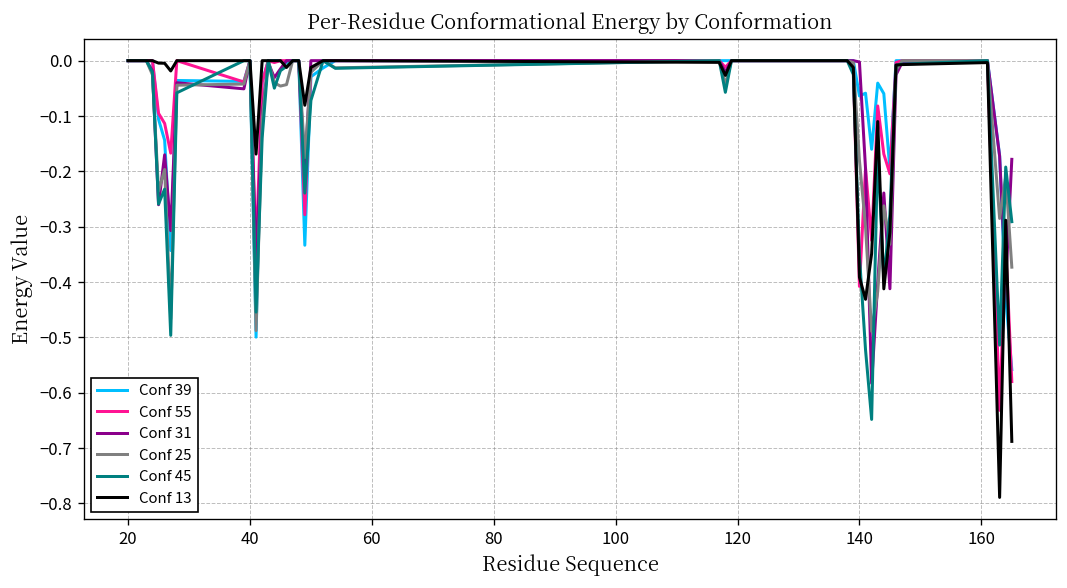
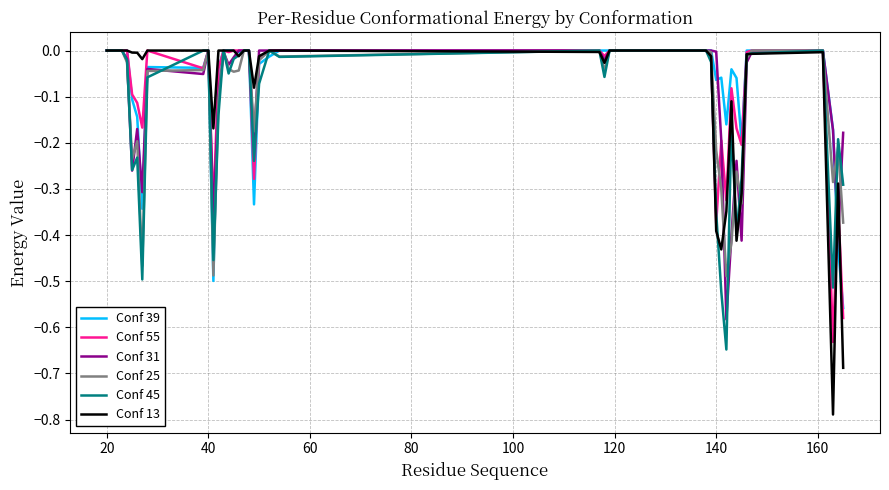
  {
    "Conf 39": {
      "140": -0.06
    },
    "Conf 55": {
-     "140": -0.41
+     "140": -0.37
    },
    "Conf 31": {
      "140": 0.00
    },
    "Conf 25": {
-     "140": -0.18
+     "140": -0.22
    },
    "Conf 45": {
      "140": -0.35
    },
    "Conf 13": {
      "140": -0.39
    }
  }
